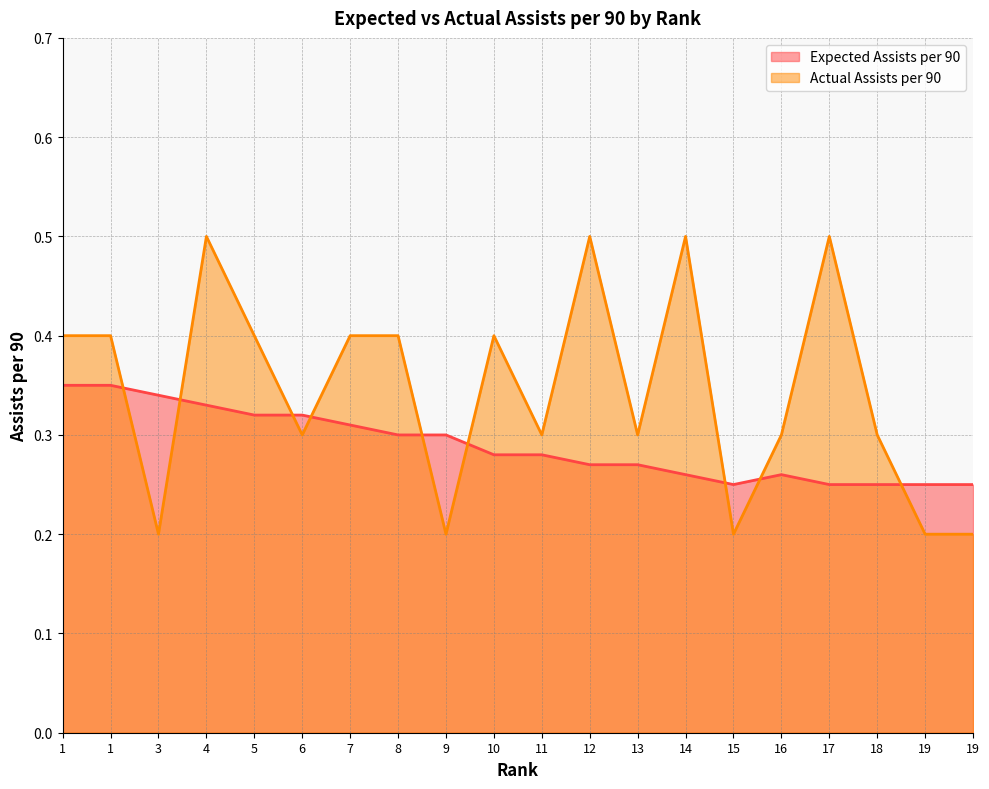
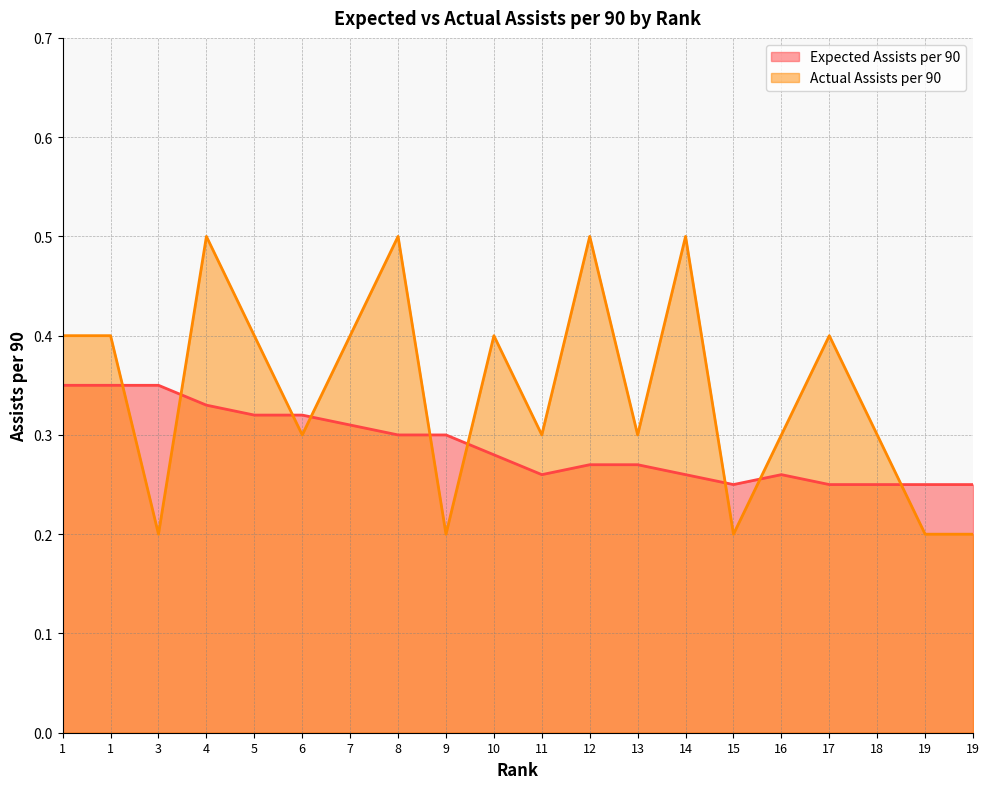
  {
    "Expected Assists per 90": {
-     "3": 0.34,
+     "3": 0.35,
      "4": 0.33,
      "5": 0.32,
      "6": 0.32,
      "7": 0.31,
      "8": 0.30,
      "9": 0.30,
      "10": 0.28,
-     "11": 0.28,
+     "11": 0.26,
      "12": 0.27,
      "13": 0.27,
      "14": 0.26,
      "15": 0.25,
      "16": 0.26,
      "17": 0.25,
      "18": 0.25
    },
    "Actual Assists per 90": {
      "3": 0.2,
      "4": 0.5,
      "5": 0.4,
      "6": 0.3,
      "7": 0.4,
-     "8": 0.4,
+     "8": 0.5,
      "9": 0.2,
      "10": 0.4,
      "11": 0.3,
      "12": 0.5,
      "13": 0.3,
      "14": 0.5,
      "15": 0.2,
      "16": 0.3,
-     "17": 0.5,
+     "17": 0.4,
      "18": 0.3
    }
  }
